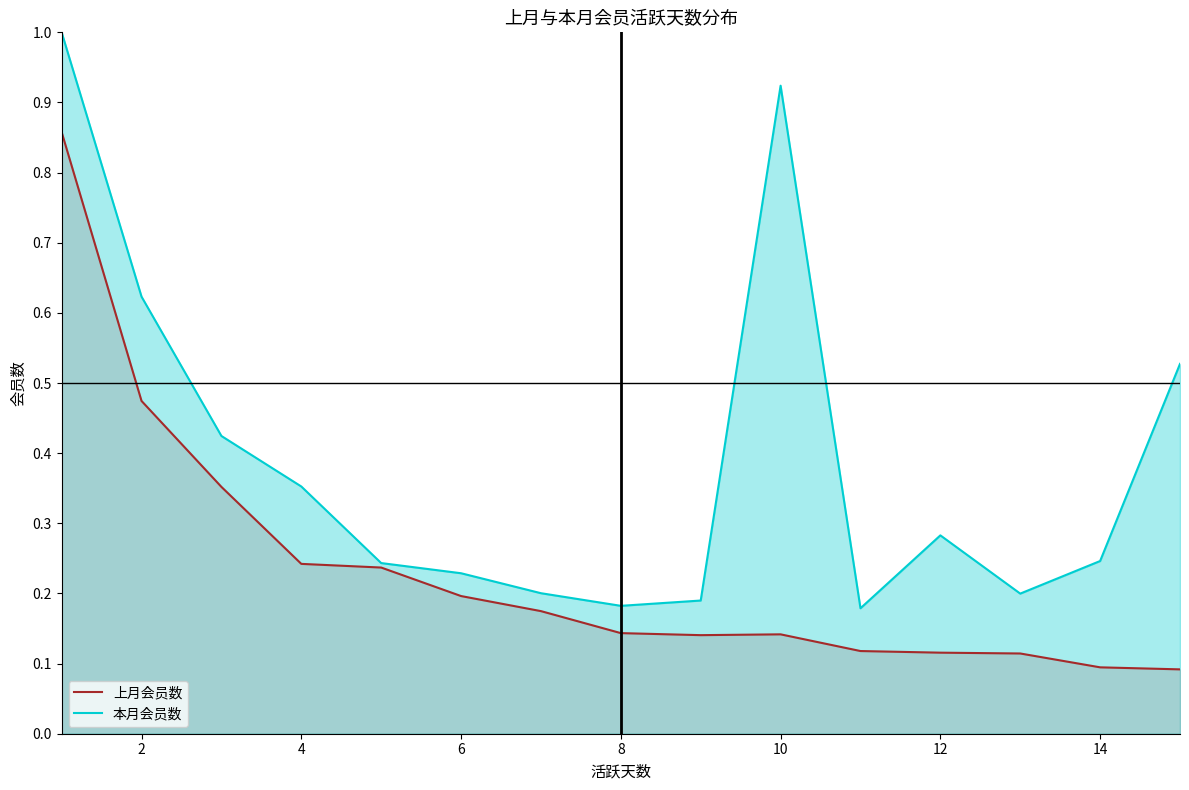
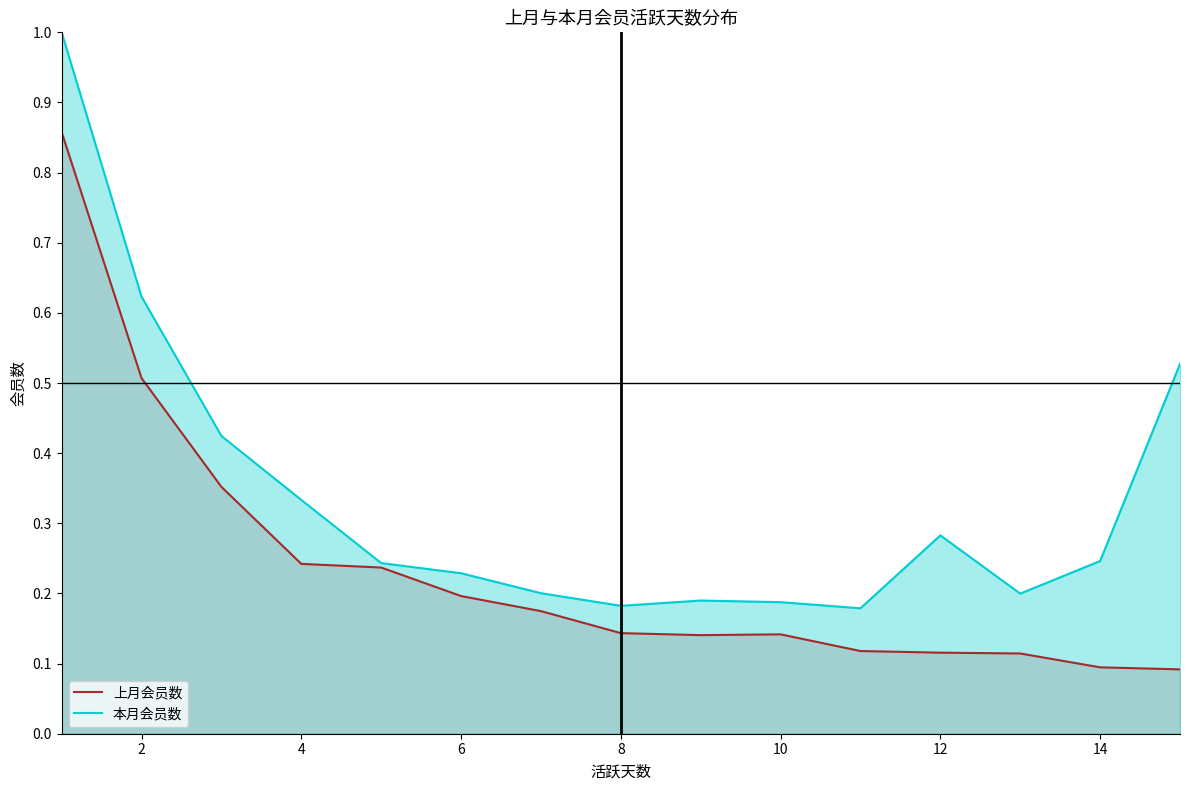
  {
    "上月会员数": {
-     "2": 0.47,
+     "2": 0.51,
      "4": 0.24,
      "6": 0.20,
      "8": 0.14,
      "10": 0.14,
      "12": 0.12,
      "14": 0.09
    },
    "本月会员数": {
      "2": 0.62,
-     "4": 0.35,
+     "4": 0.33,
      "6": 0.23,
      "8": 0.18,
-     "10": 0.92,
+     "10": 0.19,
      "12": 0.28,
      "14": 0.25
    }
  }
